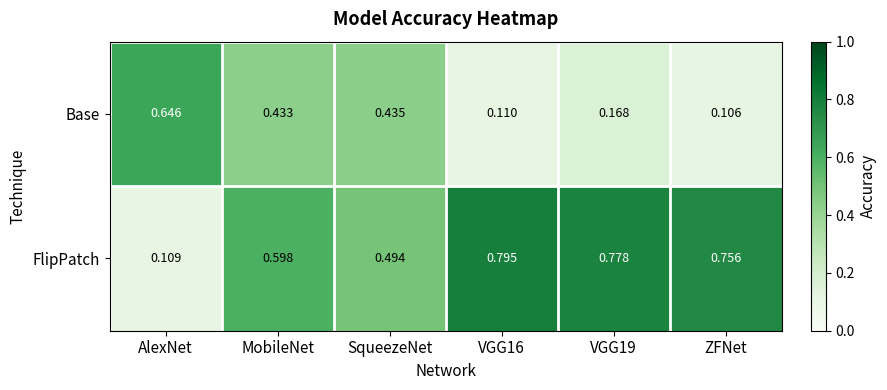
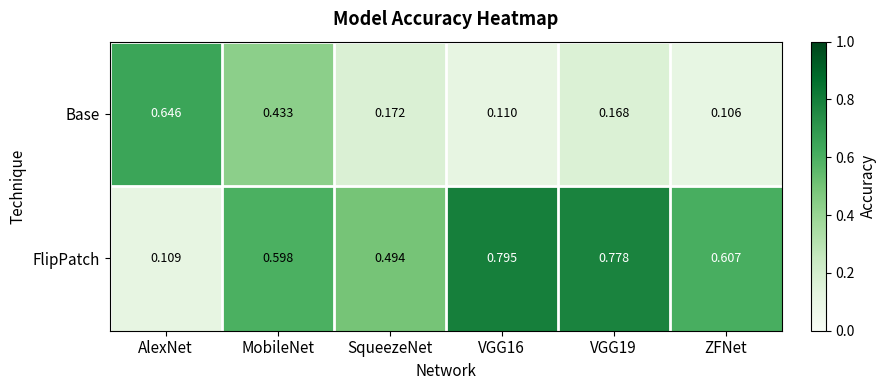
  {
    "Base": {
      "AlexNet": 0.646,
      "MobileNet": 0.433,
-     "SqueezeNet": 0.435,
+     "SqueezeNet": 0.172,
      "VGG16": 0.110,
      "VGG19": 0.168,
      "ZFNet": 0.106
    },
    "FlipPatch": {
      "AlexNet": 0.109,
      "MobileNet": 0.598,
      "SqueezeNet": 0.494,
      "VGG16": 0.795,
      "VGG19": 0.778,
-     "ZFNet": 0.756
+     "ZFNet": 0.607
    }
  }
